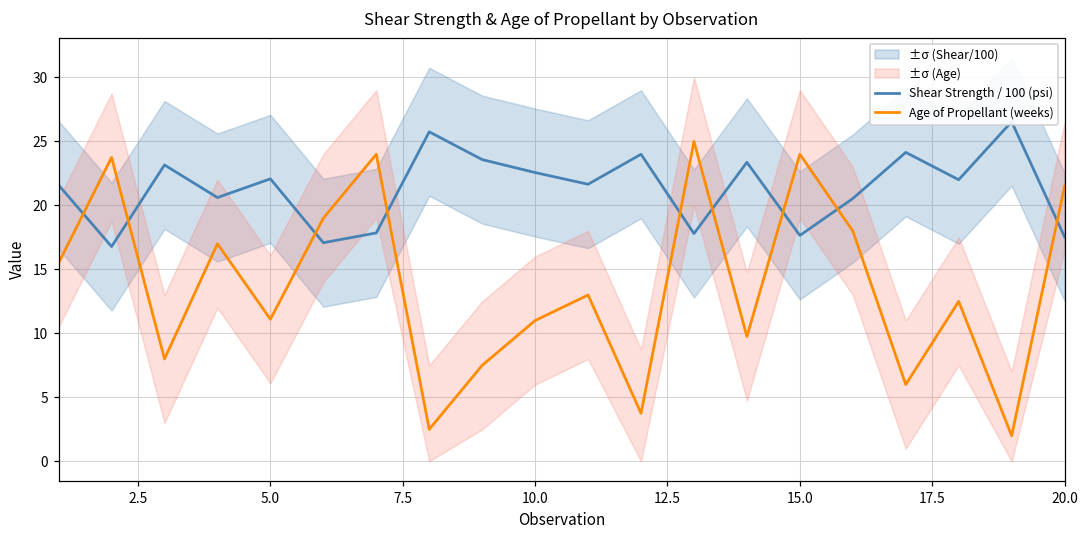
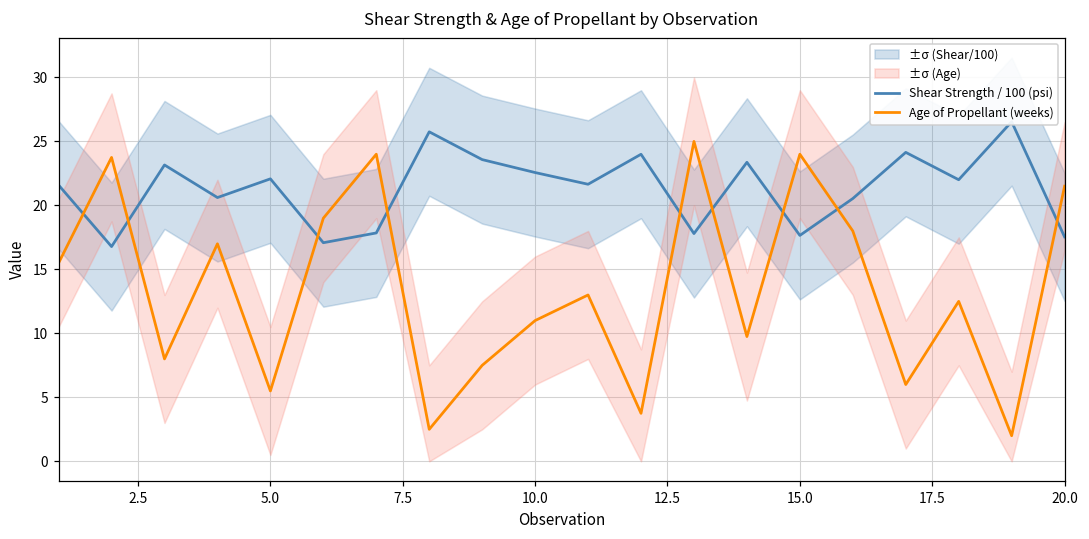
  {
    "Age of Propellant (weeks)": {
-     "5.0": 11.1,
+     "5.0": 5.5,
      "10.0": 11.0,
      "15.0": 24.0,
      "20.0": 21.5
    }
  }
